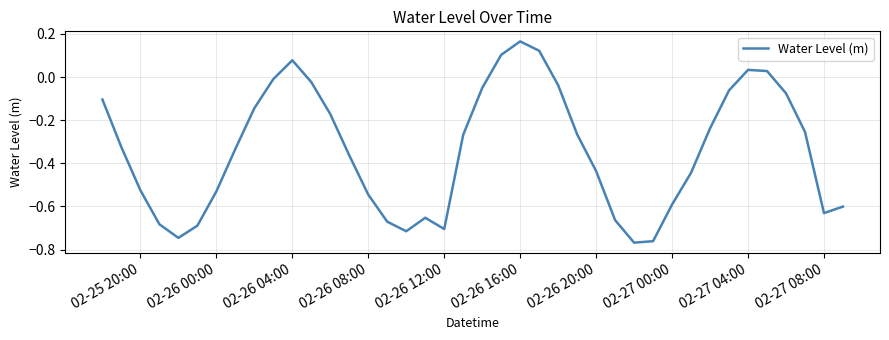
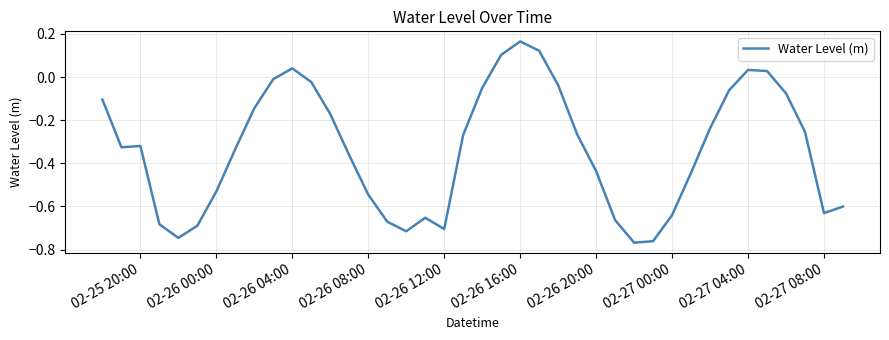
  {
-   "02-25 20:00": -0.52,
+   "02-25 20:00": -0.32,
    "02-26 00:00": -0.53,
-   "02-26 04:00": 0.08,
+   "02-26 04:00": 0.04,
    "02-26 08:00": -0.55,
    "02-26 12:00": -0.70,
    "02-26 16:00": 0.17,
    "02-26 20:00": -0.44,
-   "02-27 00:00": -0.59,
+   "02-27 00:00": -0.64,
    "02-27 04:00": 0.03,
    "02-27 08:00": -0.63
  }
